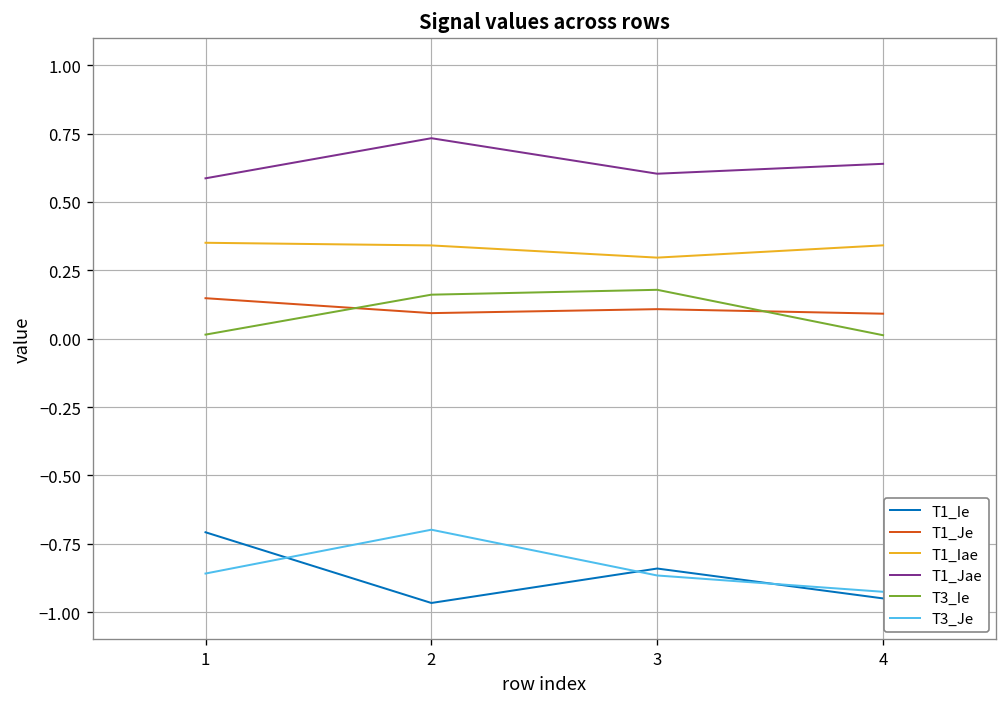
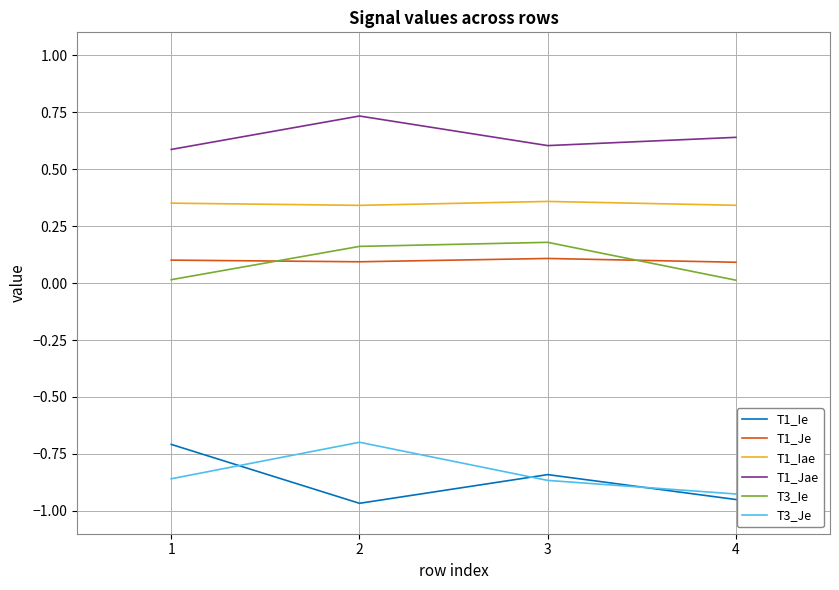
  {
    "T1_Ie": {
      "1": -0.71,
      "2": -0.97,
      "3": -0.84,
      "4": -0.95
    },
    "T1_Je": {
-     "1": 0.15,
+     "1": 0.10,
      "2": 0.09,
      "3": 0.11,
      "4": 0.09
    },
    "T1_Iae": {
      "1": 0.35,
      "2": 0.34,
-     "3": 0.30,
+     "3": 0.36,
      "4": 0.34
    },
    "T1_Jae": {
      "1": 0.59,
      "2": 0.73,
      "3": 0.60,
      "4": 0.64
    },
    "T3_Ie": {
      "1": 0.01,
      "2": 0.16,
      "3": 0.18,
      "4": 0.01
    },
    "T3_Je": {
      "1": -0.86,
      "2": -0.70,
      "3": -0.87,
      "4": -0.93
    }
  }
